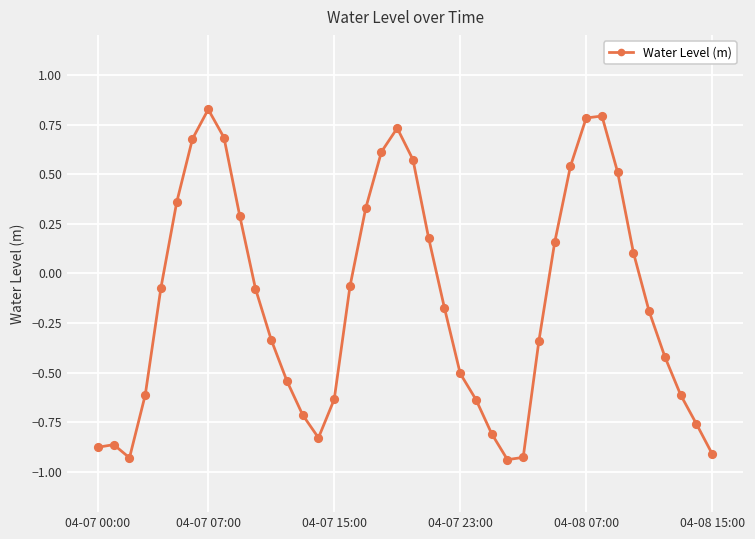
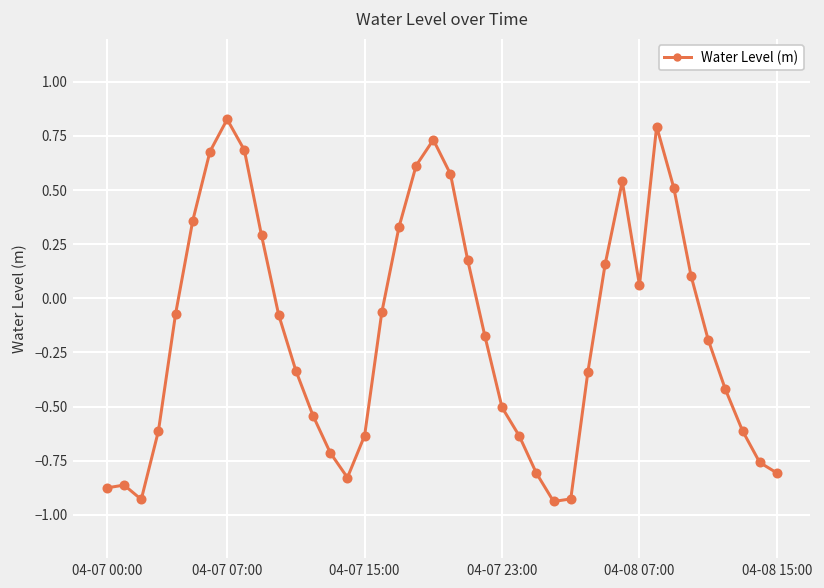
  {
    "04-07 00:00": -0.88,
    "04-07 07:00": 0.83,
    "04-07 15:00": -0.63,
    "04-07 23:00": -0.50,
-   "04-08 07:00": 0.78,
-   "04-08 15:00": -0.91
+   "04-08 07:00": 0.06,
+   "04-08 15:00": -0.81
  }
